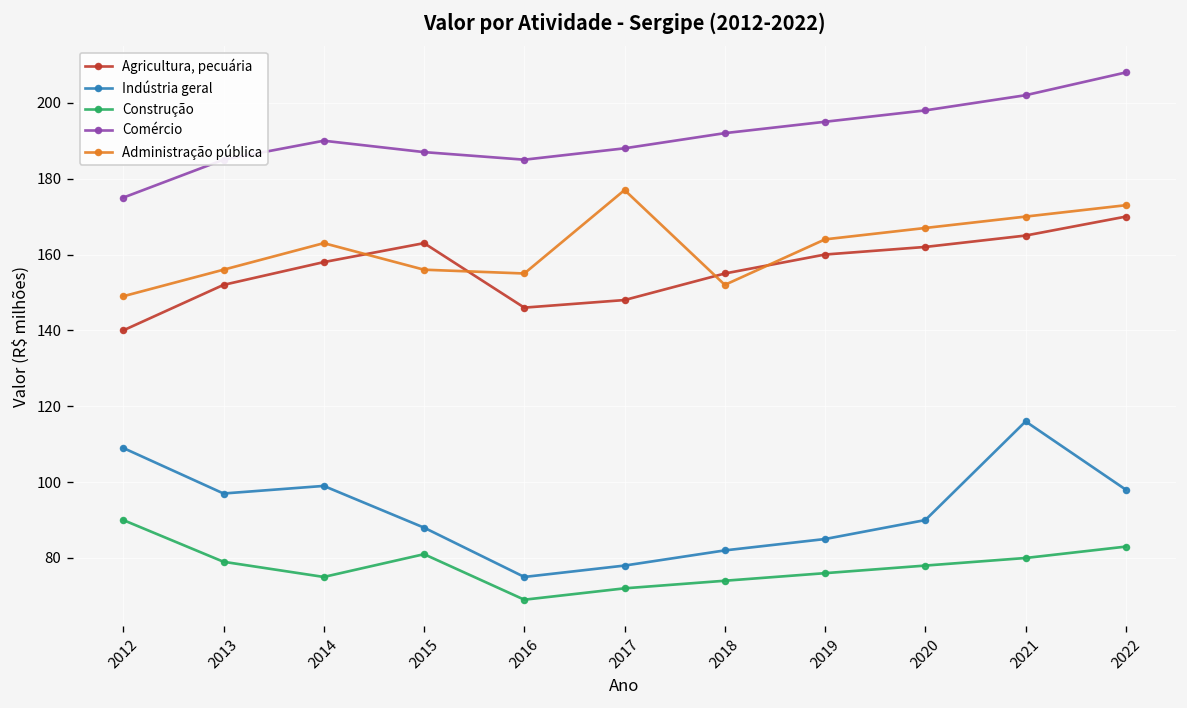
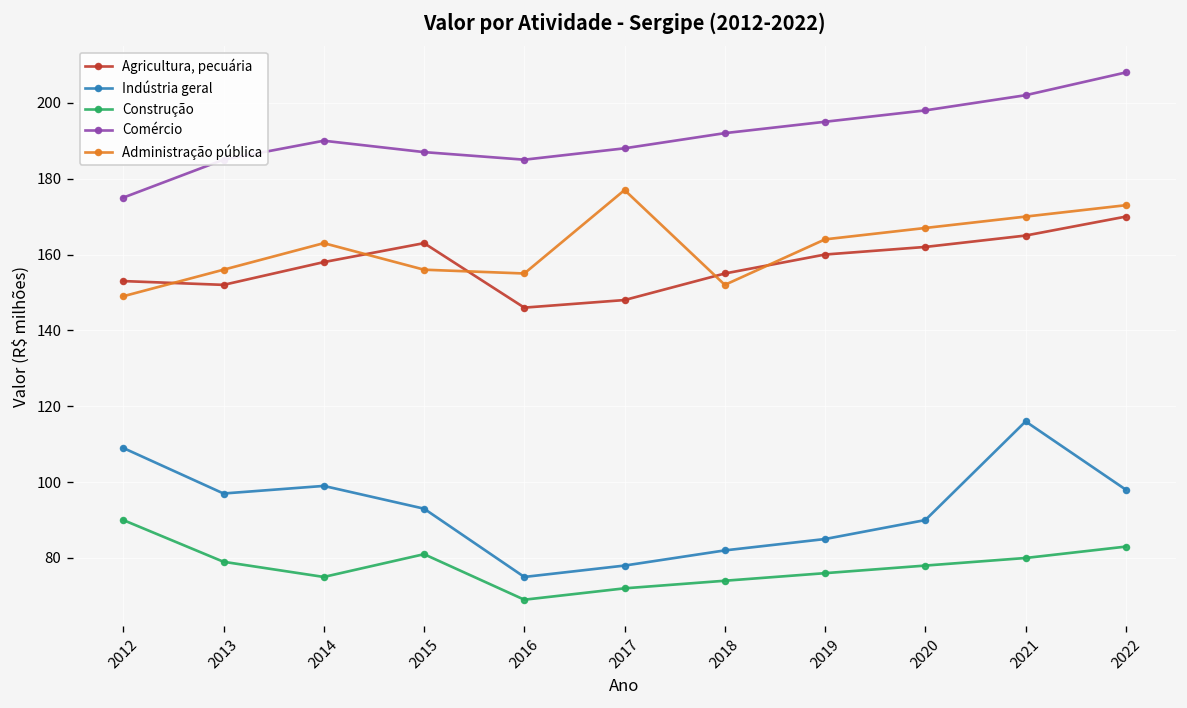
  {
    "Agricultura, pecuária": {
-     "2012": 140,
+     "2012": 153,
      "2013": 152,
      "2014": 158,
      "2015": 163,
      "2016": 146,
      "2017": 148,
      "2018": 155,
      "2019": 160,
      "2020": 162,
      "2021": 165,
      "2022": 170
    },
    "Indústria geral": {
      "2012": 109,
      "2013": 97,
      "2014": 99,
-     "2015": 88,
+     "2015": 93,
      "2016": 75,
      "2017": 78,
      "2018": 82,
      "2019": 85,
      "2020": 90,
      "2021": 116,
      "2022": 98
    },
    "Construção": {
      "2012": 90,
      "2013": 79,
      "2014": 75,
      "2015": 81,
      "2016": 69,
      "2017": 72,
      "2018": 74,
      "2019": 76,
      "2020": 78,
      "2021": 80,
      "2022": 83
    },
    "Comércio": {
      "2012": 175,
      "2013": 185,
      "2014": 190,
      "2015": 187,
      "2016": 185,
      "2017": 188,
      "2018": 192,
      "2019": 195,
      "2020": 198,
      "2021": 202,
      "2022": 208
    },
    "Administração pública": {
      "2012": 149,
      "2013": 156,
      "2014": 163,
      "2015": 156,
      "2016": 155,
      "2017": 177,
      "2018": 152,
      "2019": 164,
      "2020": 167,
      "2021": 170,
      "2022": 173
    }
  }
